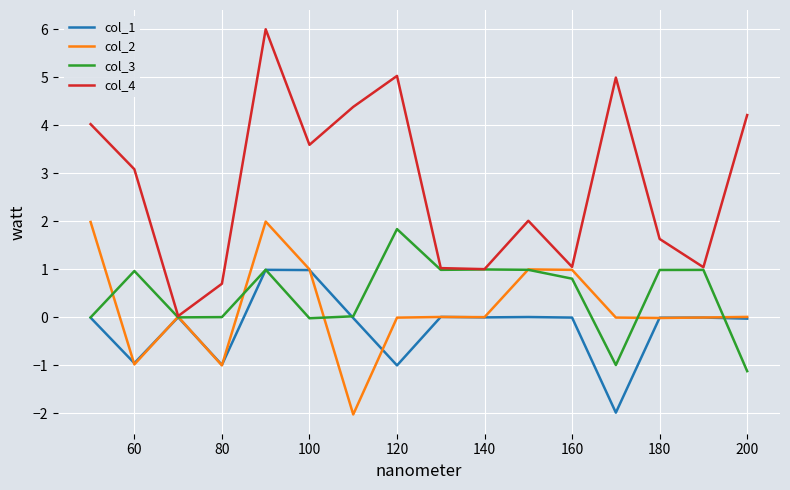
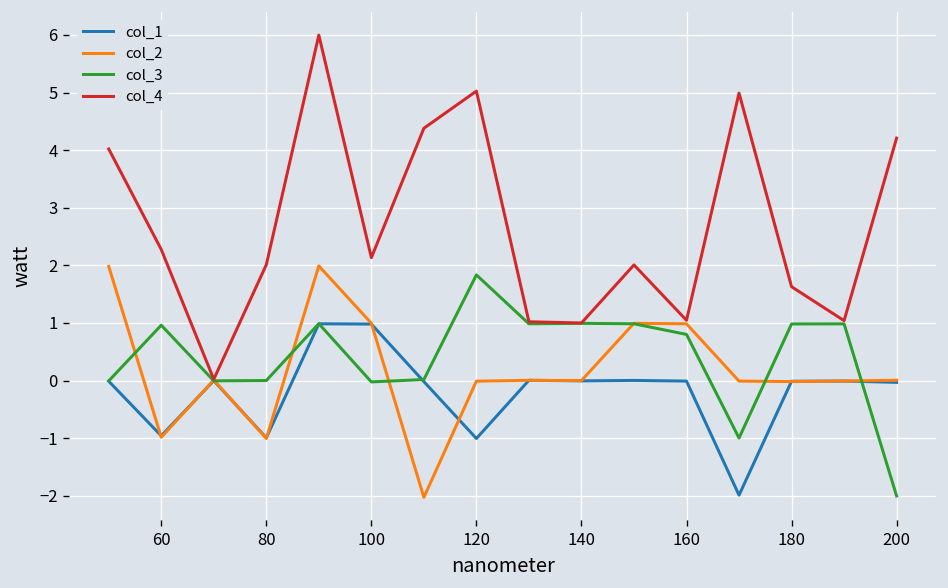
  {
    "col_1": {
      "120": -1.0,
      "160": 0.0
    },
    "col_2": {
      "120": 0.0,
      "160": 1.0
    },
    "col_3": {
      "60": 1.0,
      "80": 0.0,
      "100": 0.0,
      "120": 1.8,
      "160": 0.8,
      "180": 1.0,
-     "200": -1.1
+     "200": -2.0
    },
    "col_4": {
-     "60": 3.1,
-     "80": 0.7,
-     "100": 3.6,
+     "60": 2.3,
+     "80": 2.0,
+     "100": 2.1,
      "120": 5.0,
      "160": 1.0,
      "180": 1.6,
      "200": 4.2
    }
  }
